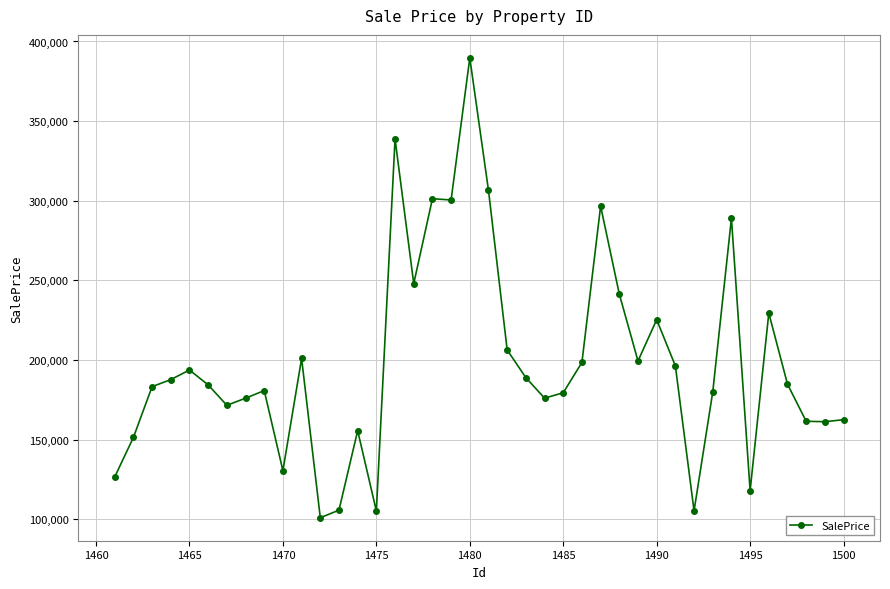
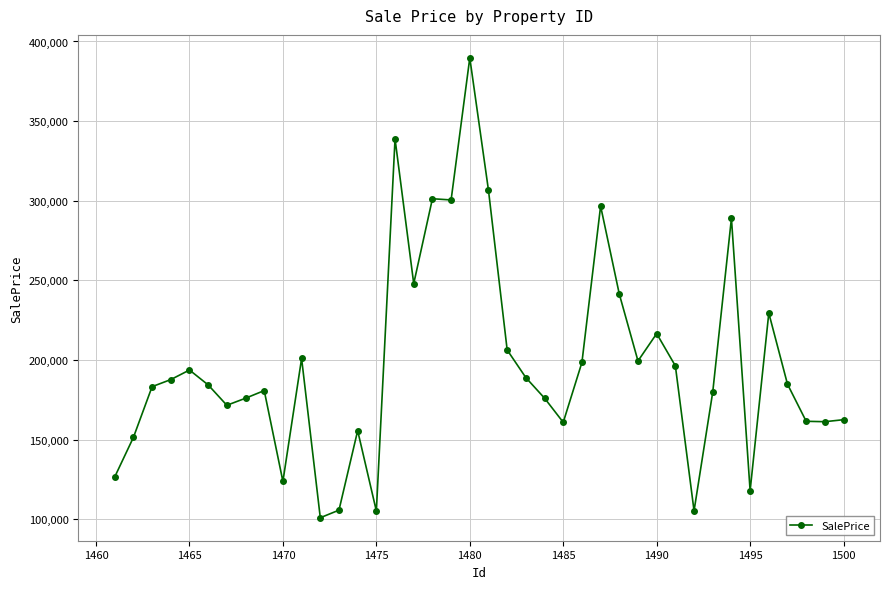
  {
    "1465": "194,000",
-   "1470": "131,000",
+   "1470": "124,000",
    "1475": "105,000",
    "1480": "390,000",
-   "1485": "179,000",
-   "1490": "225,000",
+   "1485": "161,000",
+   "1490": "217,000",
    "1495": "118,000",
    "1500": "163,000"
  }
